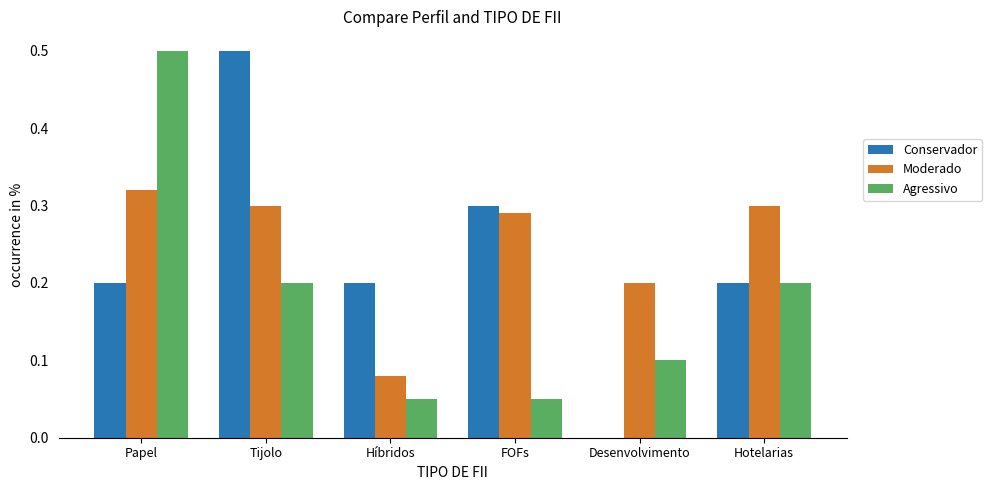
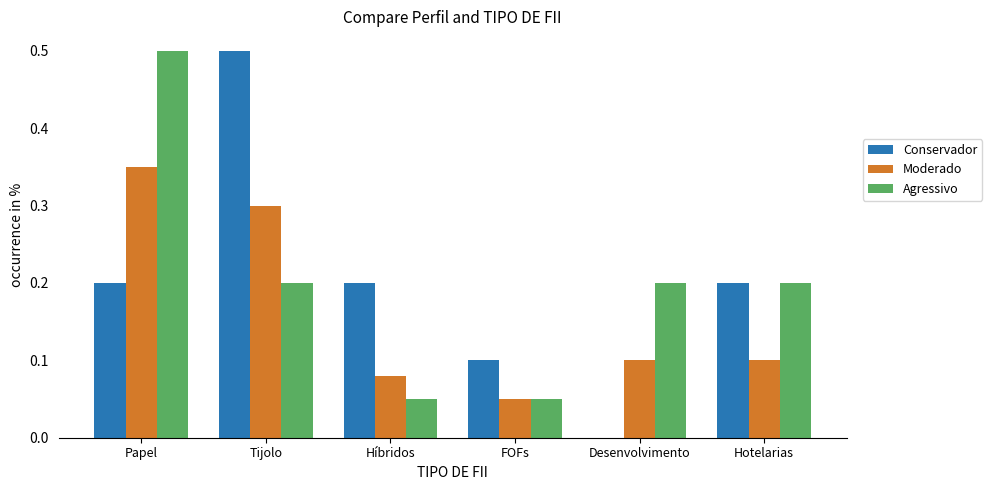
  {
    "Conservador": {
      "Papel": 0.2,
      "Tijolo": 0.5,
      "Híbridos": 0.2,
-     "FOFs": 0.3,
+     "FOFs": 0.1,
      "Desenvolvimento": 0.0,
      "Hotelarias": 0.2
    },
    "Moderado": {
-     "Papel": 0.32,
+     "Papel": 0.35,
      "Tijolo": 0.30,
      "Híbridos": 0.08,
-     "FOFs": 0.29,
-     "Desenvolvimento": 0.2,
-     "Hotelarias": 0.3
+     "FOFs": 0.05,
+     "Desenvolvimento": 0.1,
+     "Hotelarias": 0.1
    },
    "Agressivo": {
      "Papel": 0.5,
      "Tijolo": 0.2,
      "Híbridos": 0.05,
      "FOFs": 0.05,
-     "Desenvolvimento": 0.1,
+     "Desenvolvimento": 0.2,
      "Hotelarias": 0.2
    }
  }
